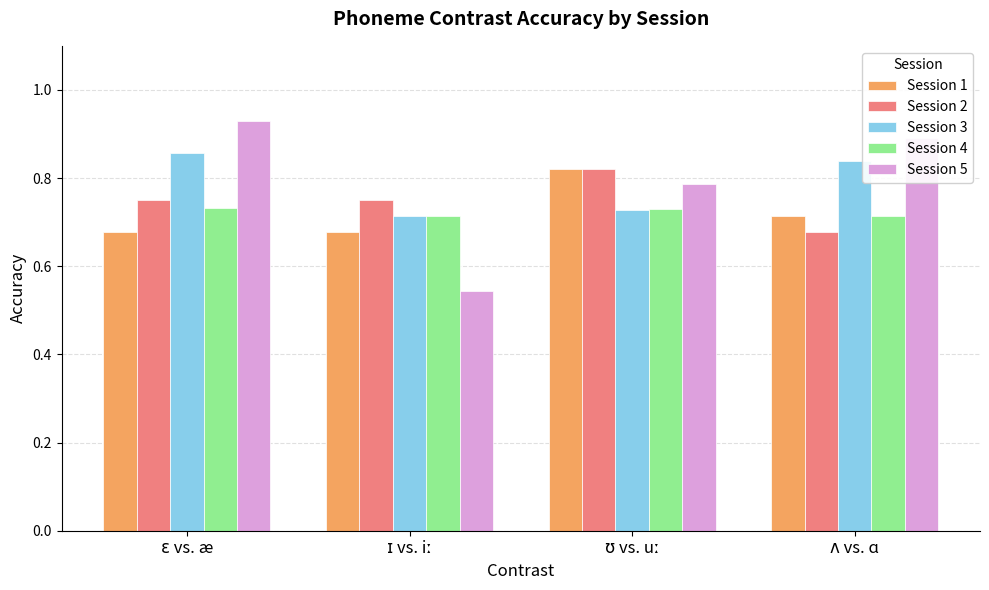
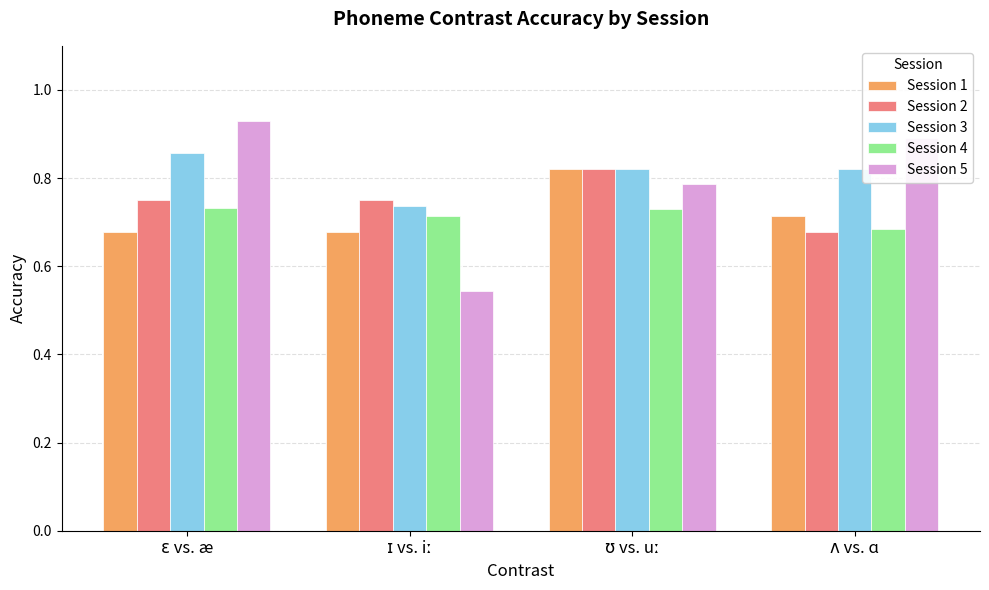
  {
    "Session 3": {
      "ɛ vs. æ": 0.86,
-     "ɪ vs. iː": 0.71,
-     "ʊ vs. uː": 0.73,
-     "ʌ vs. ɑ": 0.84
+     "ɪ vs. iː": 0.74,
+     "ʊ vs. uː": 0.82,
+     "ʌ vs. ɑ": 0.82
    },
    "Session 4": {
      "ɛ vs. æ": 0.73,
      "ɪ vs. iː": 0.71,
      "ʊ vs. uː": 0.73,
-     "ʌ vs. ɑ": 0.71
+     "ʌ vs. ɑ": 0.69
    },
    "Session 5": {
      "ɛ vs. æ": 0.93,
      "ɪ vs. iː": 0.54,
      "ʊ vs. uː": 0.79
    }
  }
